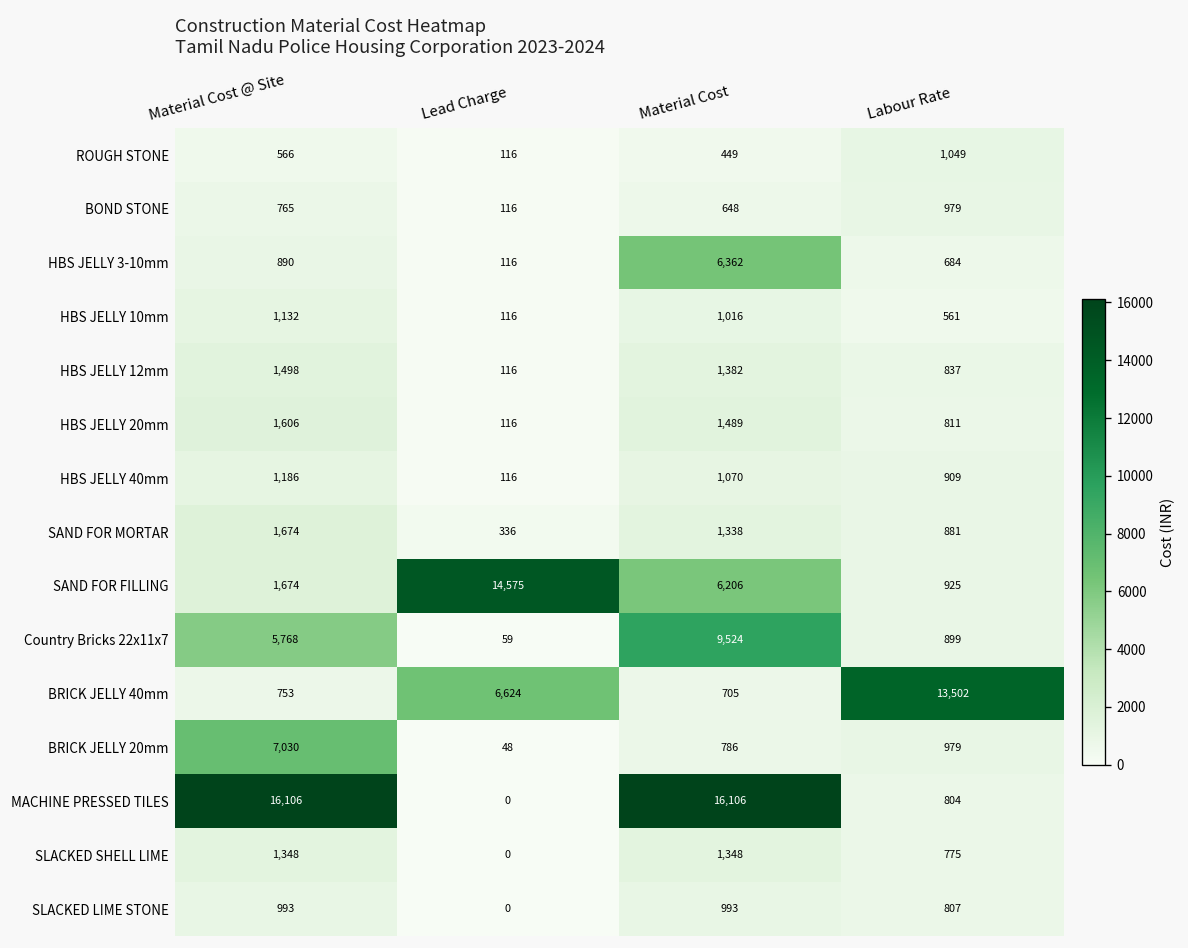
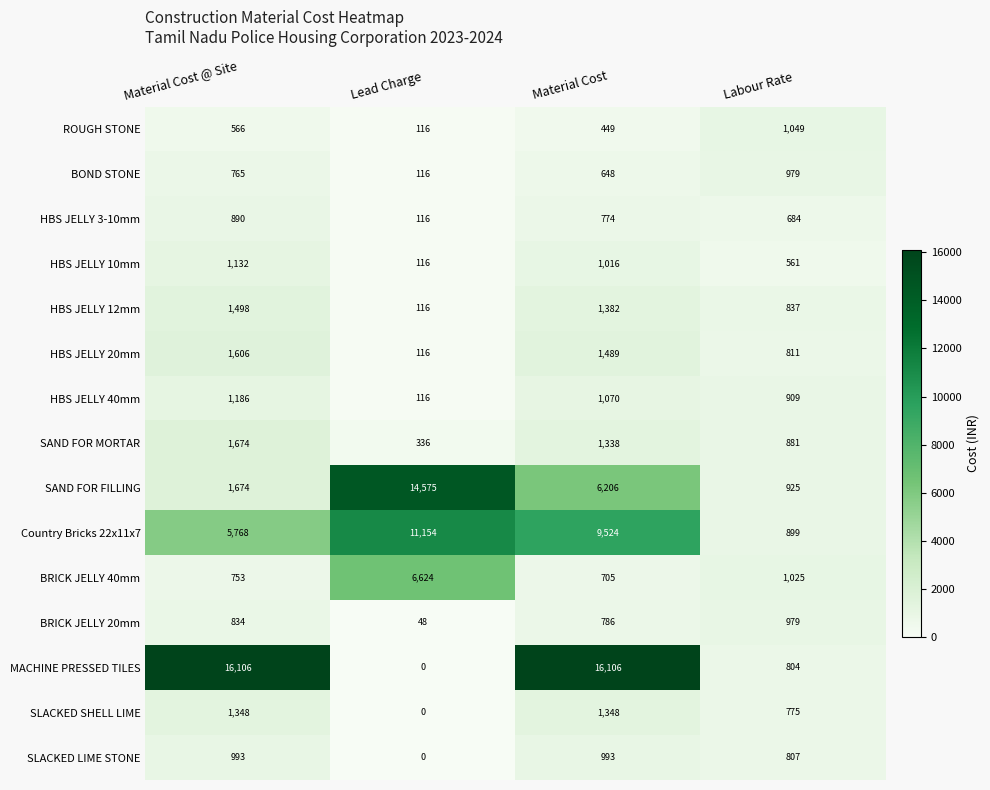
  {
    "ROUGH STONE": {
      "Material Cost @ Site": "566",
      "Lead Charge": "116",
      "Material Cost": "449",
      "Labour Rate": "1,049"
    },
    "BOND STONE": {
      "Material Cost @ Site": "765",
      "Lead Charge": "116",
      "Material Cost": "648",
      "Labour Rate": "979"
    },
    "HBS JELLY 3-10mm": {
      "Material Cost @ Site": "890",
      "Lead Charge": "116",
-     "Material Cost": "6,362",
+     "Material Cost": "774",
      "Labour Rate": "684"
    },
    "HBS JELLY 10mm": {
      "Material Cost @ Site": "1,132",
      "Lead Charge": "116",
      "Material Cost": "1,016",
      "Labour Rate": "561"
    },
    "HBS JELLY 12mm": {
      "Material Cost @ Site": "1,498",
      "Lead Charge": "116",
      "Material Cost": "1,382",
      "Labour Rate": "837"
    },
    "HBS JELLY 20mm": {
      "Material Cost @ Site": "1,606",
      "Lead Charge": "116",
      "Material Cost": "1,489",
      "Labour Rate": "811"
    },
    "HBS JELLY 40mm": {
      "Material Cost @ Site": "1,186",
      "Lead Charge": "116",
      "Material Cost": "1,070",
      "Labour Rate": "909"
    },
    "SAND FOR MORTAR": {
      "Material Cost @ Site": "1,674",
      "Lead Charge": "336",
      "Material Cost": "1,338",
      "Labour Rate": "881"
    },
    "SAND FOR FILLING": {
      "Material Cost @ Site": "1,674",
      "Lead Charge": "14,575",
      "Material Cost": "6,206",
      "Labour Rate": "925"
    },
    "Country Bricks 22x11x7": {
      "Material Cost @ Site": "5,768",
-     "Lead Charge": "59",
+     "Lead Charge": "11,154",
      "Material Cost": "9,524",
      "Labour Rate": "899"
    },
    "BRICK JELLY 40mm": {
      "Material Cost @ Site": "753",
      "Lead Charge": "6,624",
      "Material Cost": "705",
-     "Labour Rate": "13,502"
+     "Labour Rate": "1,025"
    },
    "BRICK JELLY 20mm": {
-     "Material Cost @ Site": "7,030",
+     "Material Cost @ Site": "834",
      "Lead Charge": "48",
      "Material Cost": "786",
      "Labour Rate": "979"
    },
    "MACHINE PRESSED TILES": {
      "Material Cost @ Site": "16,106",
      "Lead Charge": "0",
      "Material Cost": "16,106",
      "Labour Rate": "804"
    },
    "SLACKED SHELL LIME": {
      "Material Cost @ Site": "1,348",
      "Lead Charge": "0",
      "Material Cost": "1,348",
      "Labour Rate": "775"
    },
    "SLACKED LIME STONE": {
      "Material Cost @ Site": "993",
      "Lead Charge": "0",
      "Material Cost": "993",
      "Labour Rate": "807"
    }
  }
